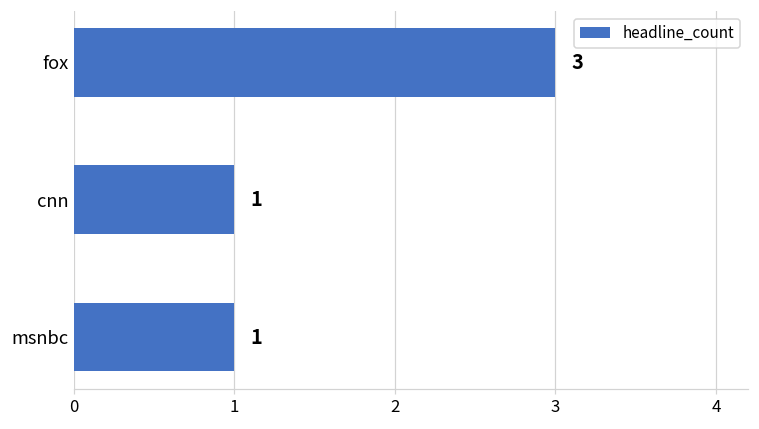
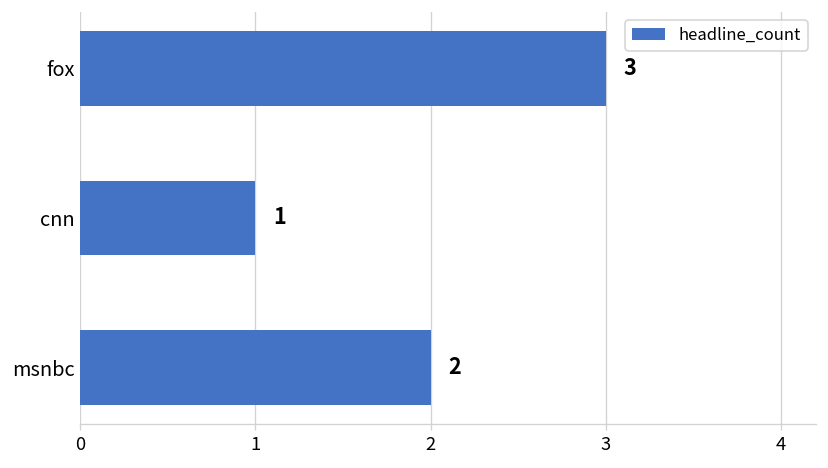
  {
    "fox": 3,
    "cnn": 1,
-   "msnbc": 1
+   "msnbc": 2
  }
